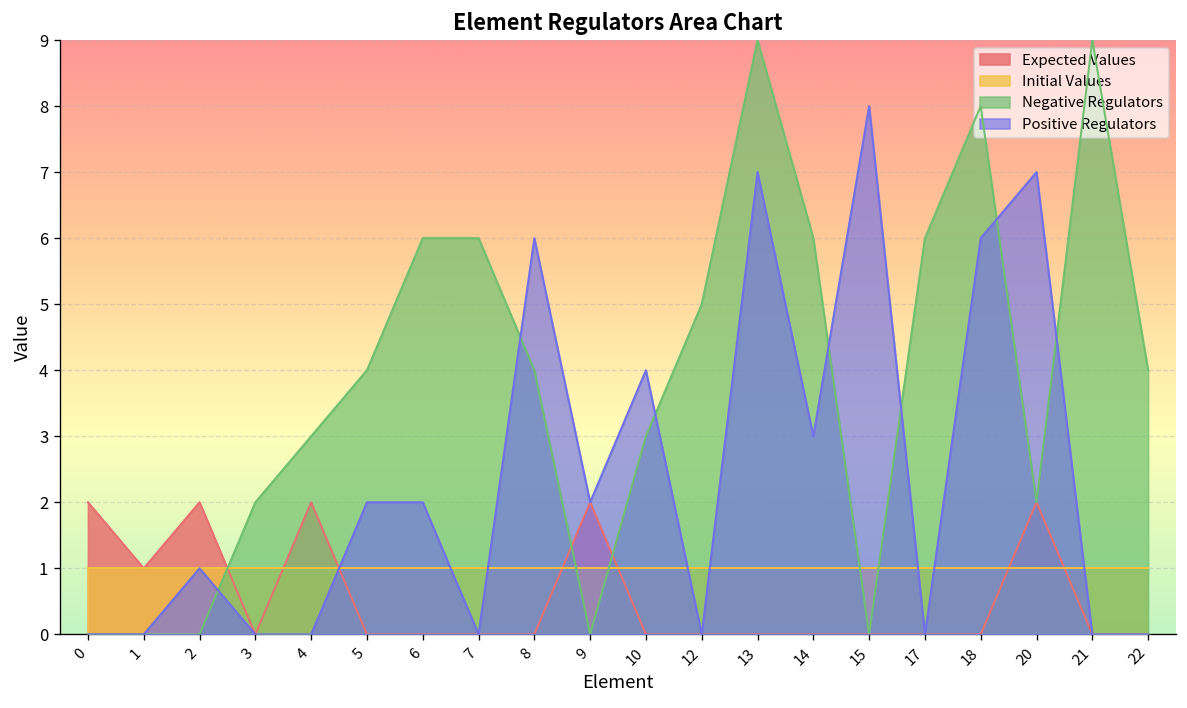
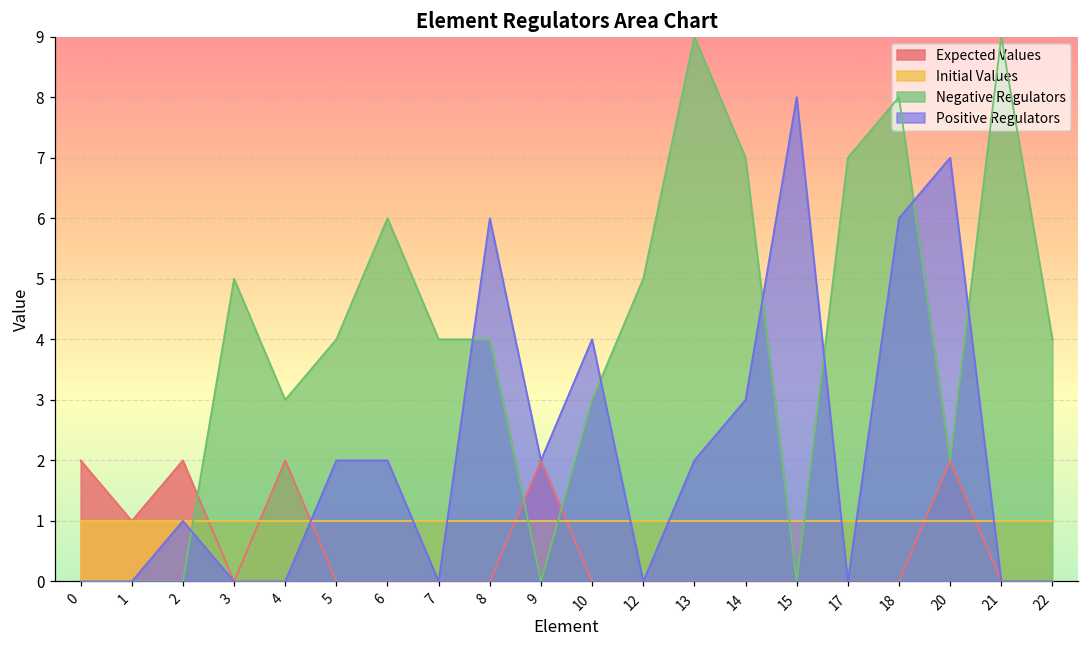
  {
    "Expected Values": {
      "0": 2,
      "2": 2,
      "4": 2,
      "5": 0,
      "6": 0,
      "8": 0,
      "10": 0,
      "13": 0,
      "14": 0,
      "18": 0
    },
    "Initial Values": {
      "0": 1,
      "3": 1,
      "4": 1,
      "5": 1,
      "6": 1,
      "7": 1,
      "8": 1,
      "9": 1,
      "10": 1,
      "12": 1,
      "13": 1,
      "14": 1,
      "15": 1,
      "17": 1,
      "18": 1,
      "20": 1,
      "21": 1,
      "22": 1
    },
    "Negative Regulators": {
      "2": 0,
-     "3": 2,
+     "3": 5,
      "4": 3,
      "5": 4,
      "6": 6,
-     "7": 6,
+     "7": 4,
      "8": 4,
      "9": 0,
      "10": 3,
      "12": 5,
      "13": 9,
-     "14": 6,
-     "17": 6,
+     "14": 7,
+     "17": 7,
      "21": 9,
      "22": 4
    },
    "Positive Regulators": {
      "4": 0,
      "5": 2,
      "6": 2,
      "8": 6,
      "10": 4,
-     "13": 7,
+     "13": 2,
      "14": 3,
      "15": 8,
      "18": 6,
      "20": 7
    }
  }
